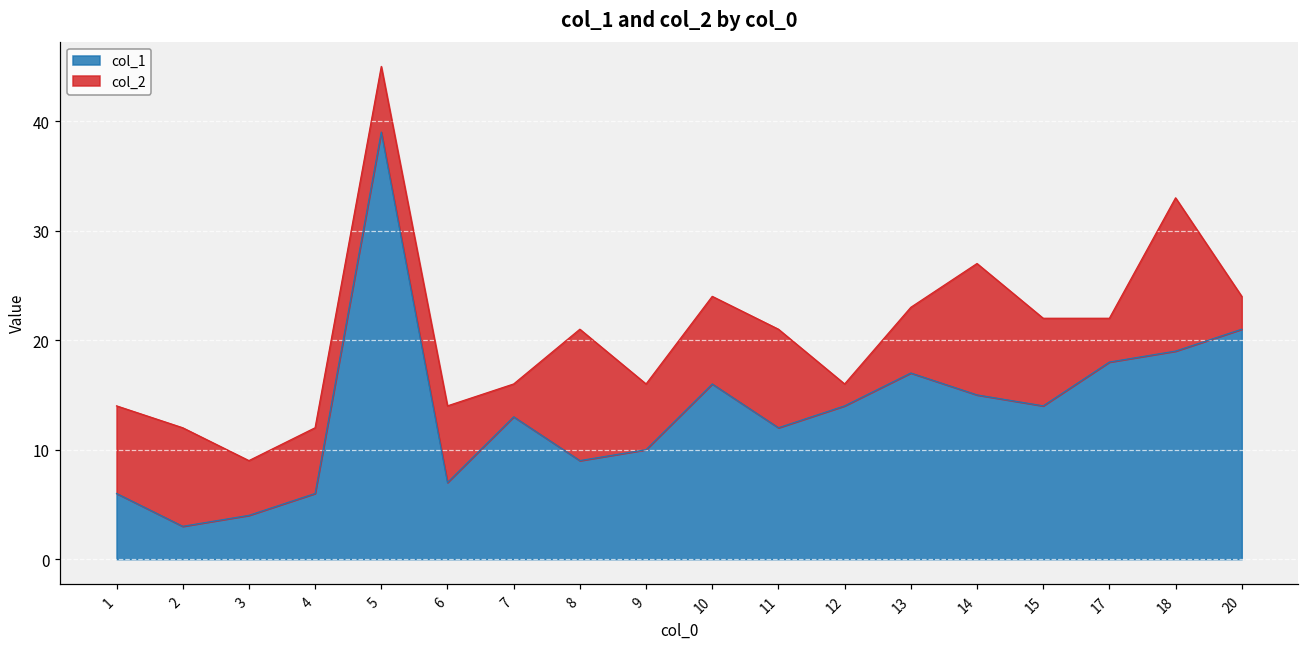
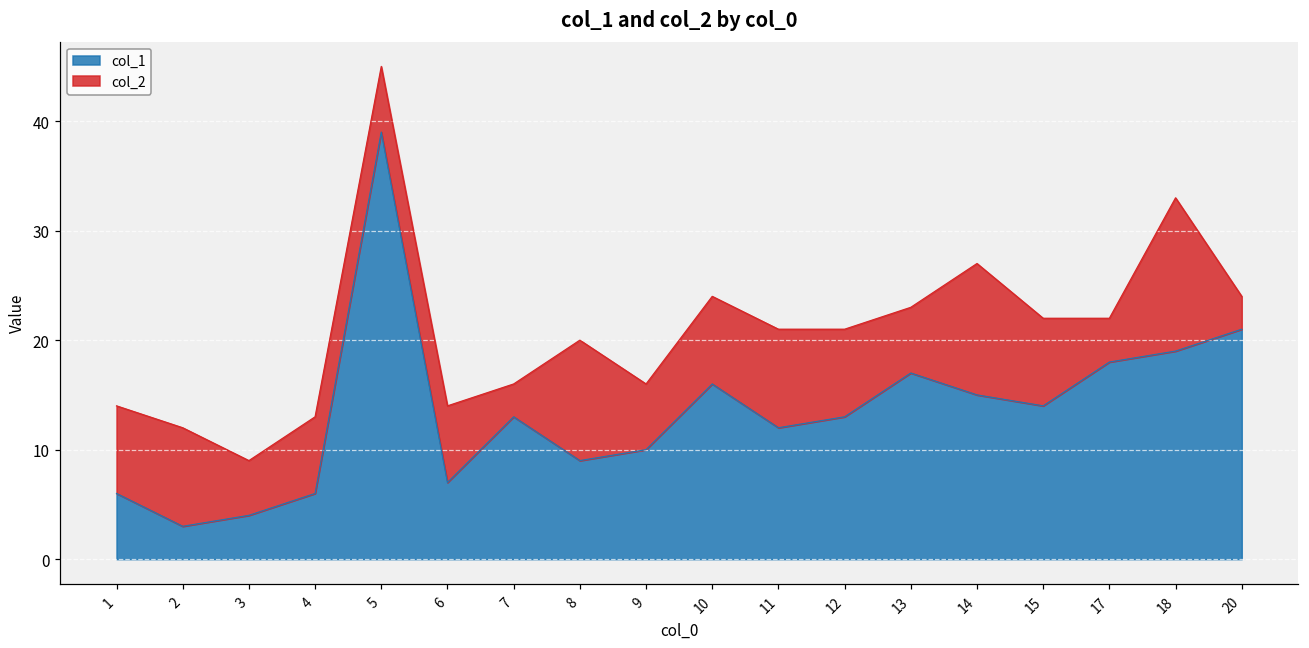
  {
    "col_1": {
      "1": 6,
      "2": 3,
      "3": 4,
      "4": 6,
      "5": 39,
      "6": 7,
      "7": 13,
      "8": 9,
      "9": 10,
      "10": 16,
      "11": 12,
-     "12": 14,
+     "12": 13,
      "13": 17,
      "14": 15,
      "15": 14,
      "17": 18,
      "18": 19,
      "20": 21
    },
    "col_2": {
      "1": 8,
      "2": 9,
      "3": 5,
-     "4": 6,
+     "4": 7,
      "5": 6,
      "6": 7,
      "7": 3,
-     "8": 12,
+     "8": 11,
      "9": 6,
      "10": 8,
      "11": 9,
-     "12": 2,
+     "12": 8,
      "13": 6,
      "14": 12,
      "15": 8,
      "17": 4,
      "18": 14,
      "20": 3
    }
  }
